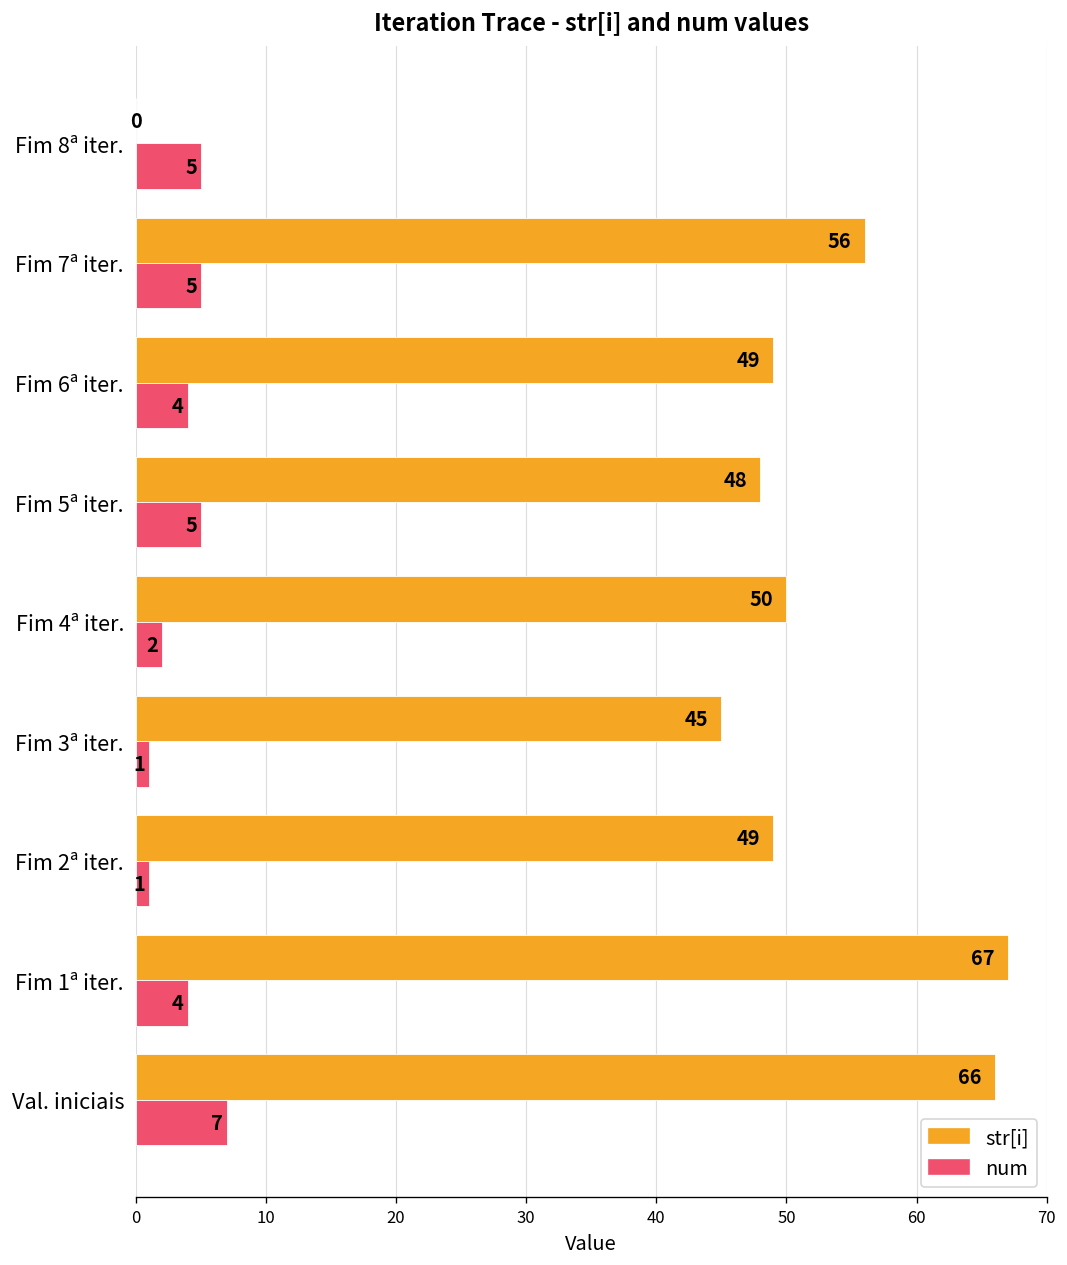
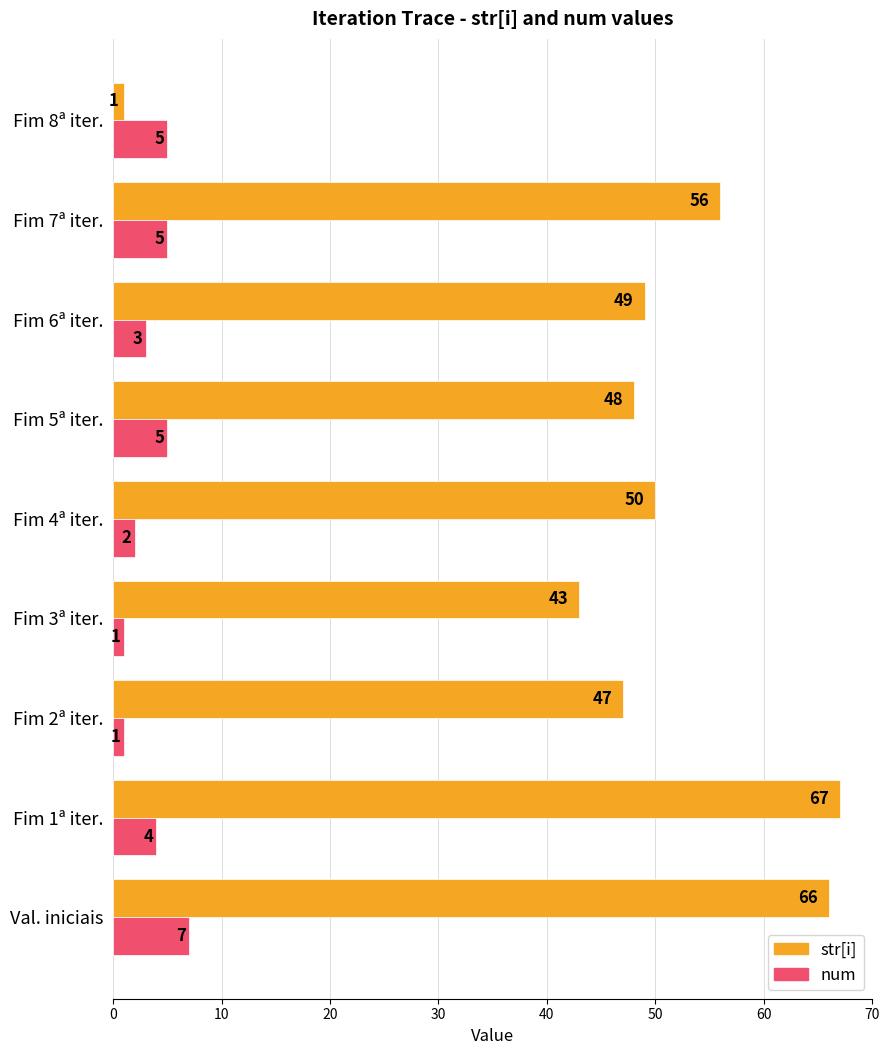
  {
    "str[i]": {
-     "Fim 8ª iter.": 0,
+     "Fim 8ª iter.": 1,
      "Fim 7ª iter.": 56,
      "Fim 6ª iter.": 49,
      "Fim 5ª iter.": 48,
      "Fim 4ª iter.": 50,
-     "Fim 3ª iter.": 45,
-     "Fim 2ª iter.": 49,
+     "Fim 3ª iter.": 43,
+     "Fim 2ª iter.": 47,
      "Fim 1ª iter.": 67,
      "Val. iniciais": 66
    },
    "num": {
      "Fim 8ª iter.": 5,
      "Fim 7ª iter.": 5,
-     "Fim 6ª iter.": 4,
+     "Fim 6ª iter.": 3,
      "Fim 5ª iter.": 5,
      "Fim 4ª iter.": 2,
      "Fim 3ª iter.": 1,
      "Fim 2ª iter.": 1,
      "Fim 1ª iter.": 4,
      "Val. iniciais": 7
    }
  }
